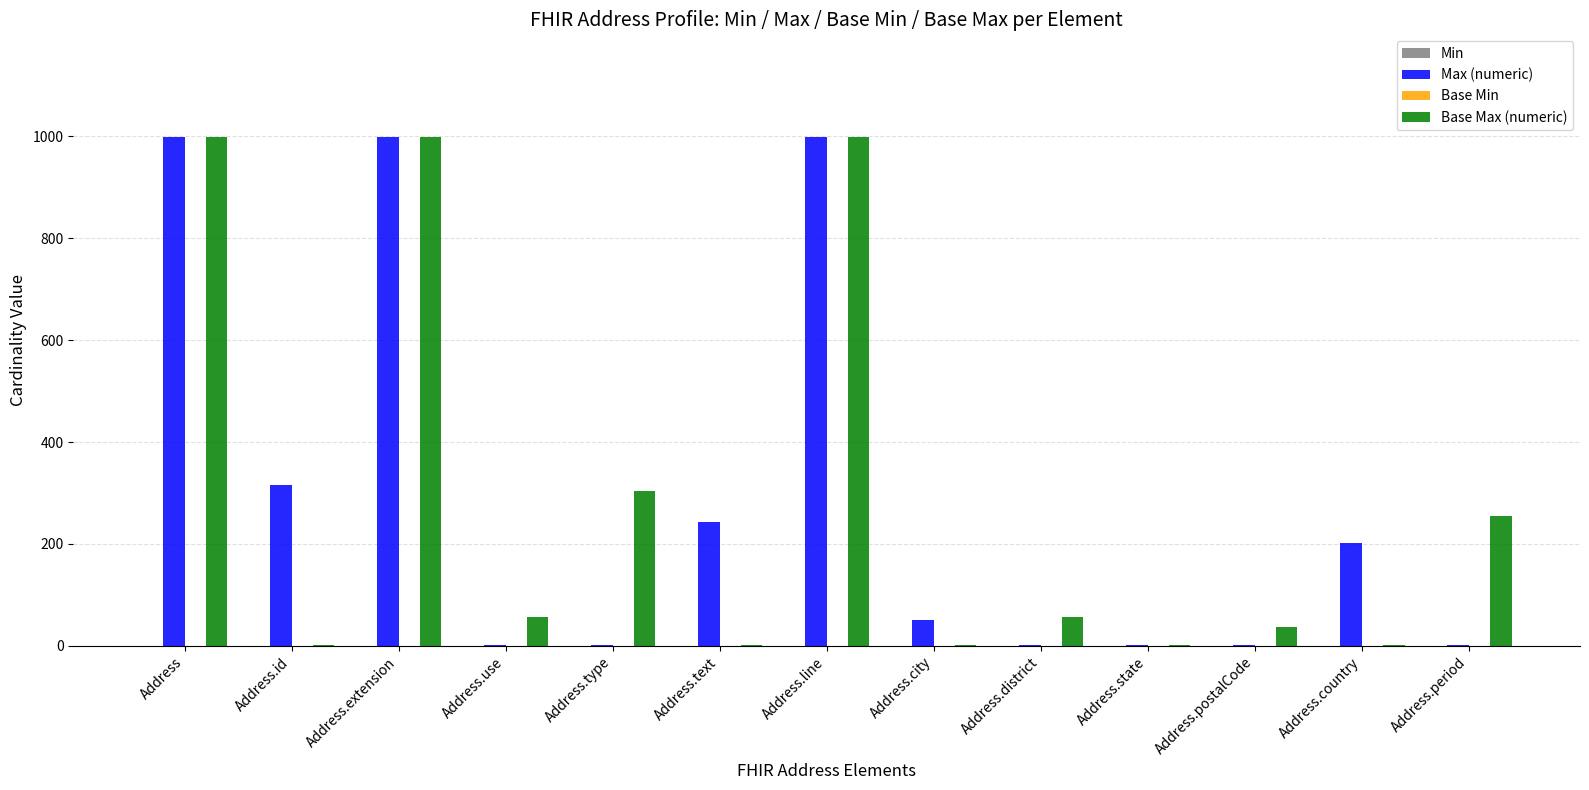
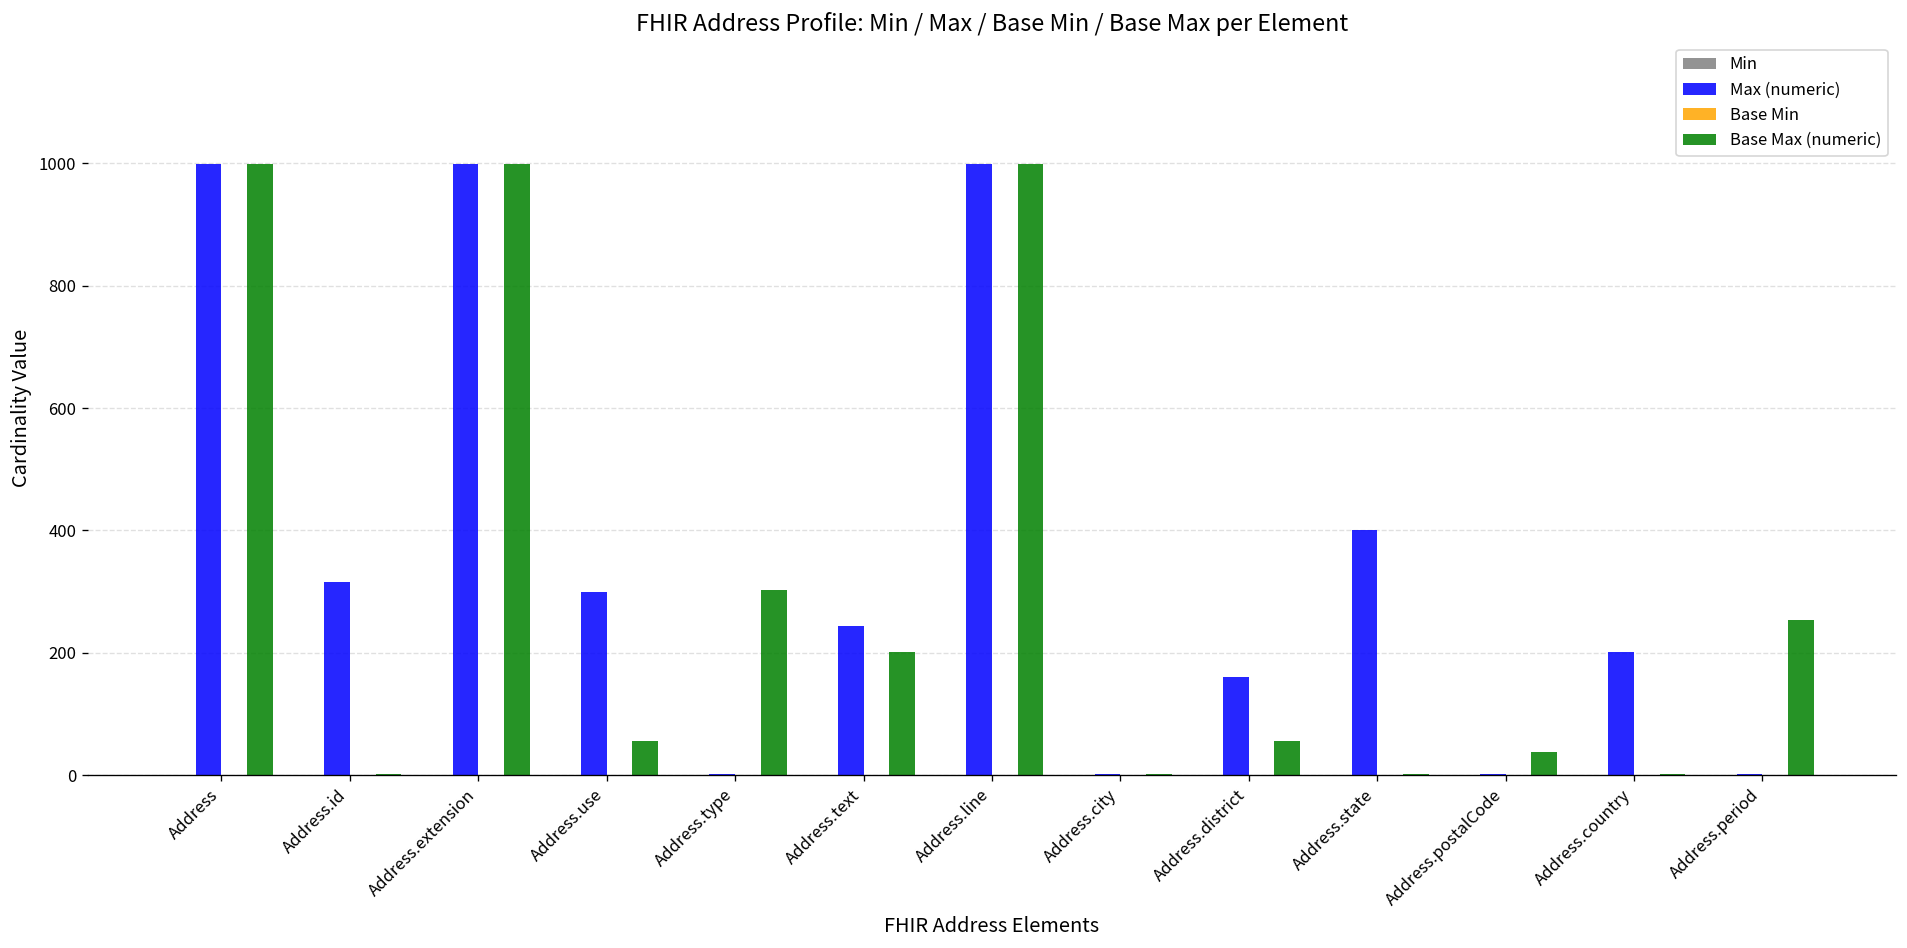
  {
    "Min": {
      "Address": 0,
      "Address.id": 0,
      "Address.extension": 0,
      "Address.use": 0,
      "Address.type": 0,
      "Address.text": 0,
      "Address.line": 0,
      "Address.city": 0,
      "Address.district": 0,
      "Address.state": 0,
      "Address.postalCode": 0,
      "Address.country": 0,
      "Address.period": 0
    },
    "Max (numeric)": {
      "Address": 1000,
      "Address.id": 320,
      "Address.extension": 1000,
-     "Address.use": 0,
+     "Address.use": 300,
      "Address.text": 240,
      "Address.line": 1000,
-     "Address.city": 50,
-     "Address.district": 0,
-     "Address.state": 0,
+     "Address.city": 0,
+     "Address.district": 160,
+     "Address.state": 400,
      "Address.country": 200
    },
    "Base Min": {
      "Address": 0,
      "Address.id": 0,
      "Address.extension": 0,
      "Address.use": 0,
      "Address.type": 0,
      "Address.text": 0,
      "Address.line": 0,
      "Address.city": 0,
      "Address.district": 0,
      "Address.state": 0,
      "Address.postalCode": 0,
      "Address.country": 0,
      "Address.period": 0
    },
    "Base Max (numeric)": {
      "Address": 1000,
      "Address.extension": 1000,
      "Address.use": 60,
      "Address.type": 300,
-     "Address.text": 0,
+     "Address.text": 200,
      "Address.line": 1000,
      "Address.district": 60,
      "Address.postalCode": 40,
      "Address.period": 250
    }
  }
